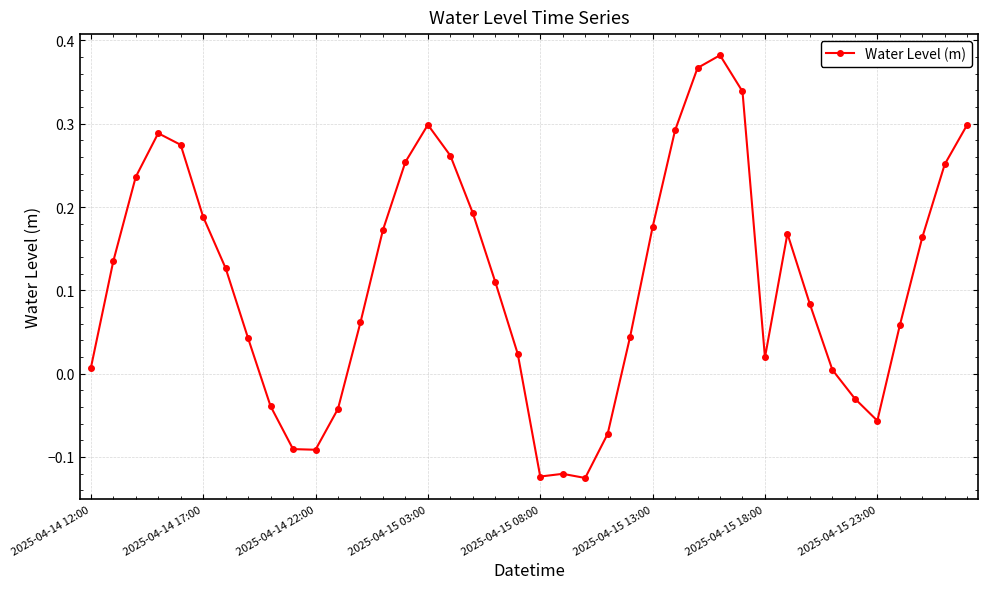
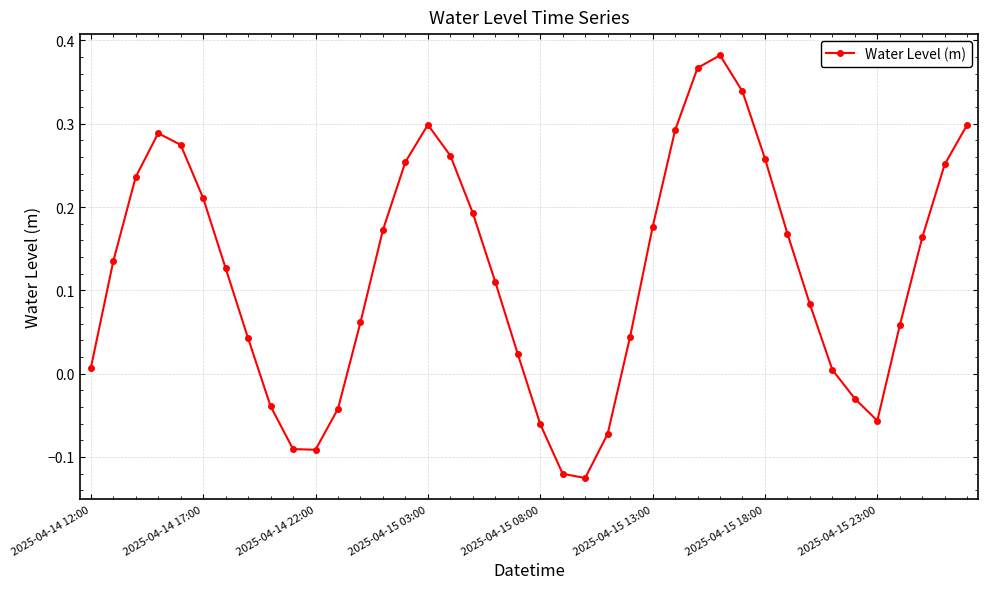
  {
    "2025-04-14 12:00": 0.01,
-   "2025-04-14 17:00": 0.19,
+   "2025-04-14 17:00": 0.21,
    "2025-04-14 22:00": -0.09,
    "2025-04-15 03:00": 0.30,
-   "2025-04-15 08:00": -0.12,
+   "2025-04-15 08:00": -0.06,
    "2025-04-15 13:00": 0.18,
-   "2025-04-15 18:00": 0.02,
+   "2025-04-15 18:00": 0.26,
    "2025-04-15 23:00": -0.06
  }
